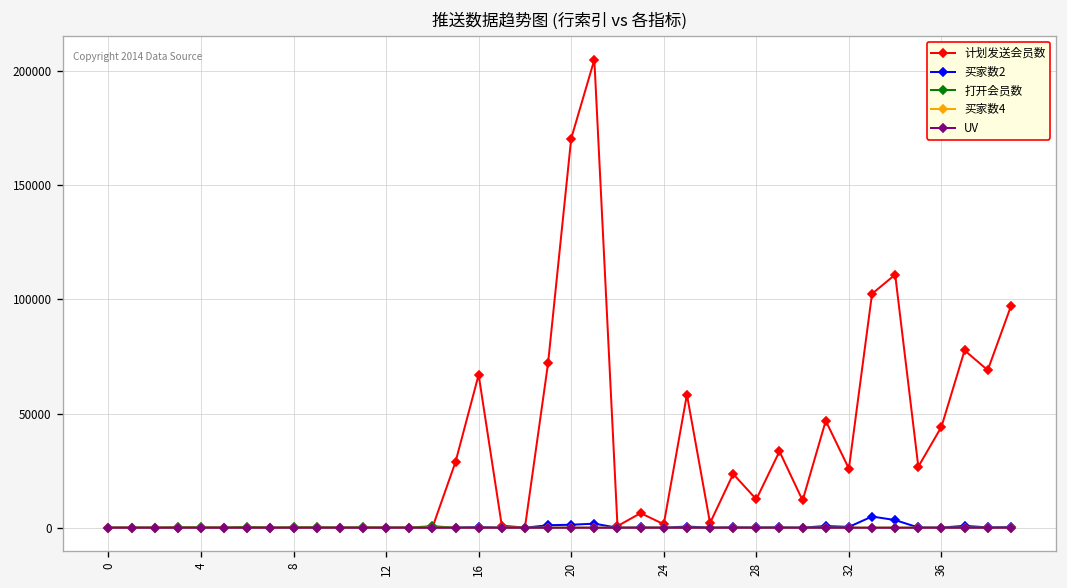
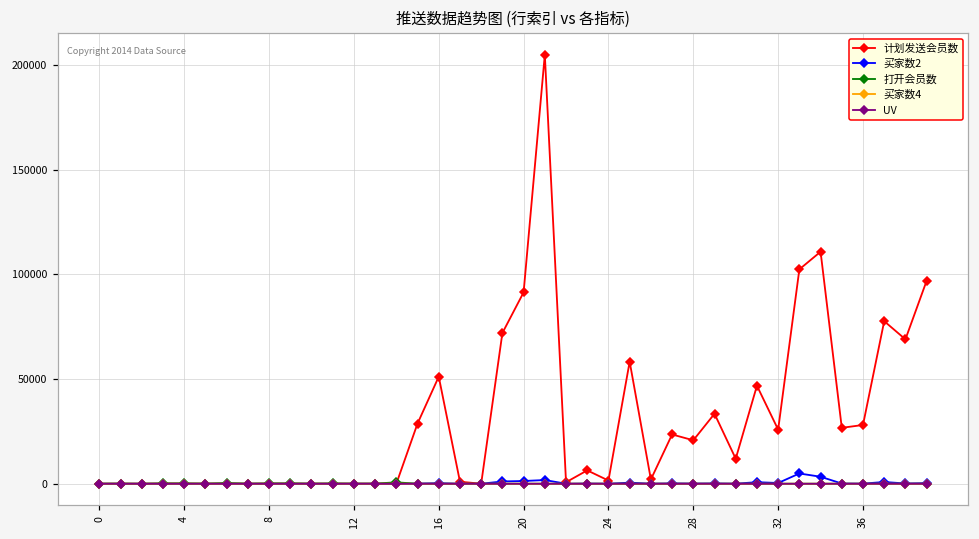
  {
    "计划发送会员数": {
-     "16": 67000,
-     "20": 170000,
+     "16": 51000,
+     "20": 91000,
      "24": 2000,
-     "28": 12000,
+     "28": 21000,
      "32": 26000,
-     "36": 44000
+     "36": 28000
    }
  }
